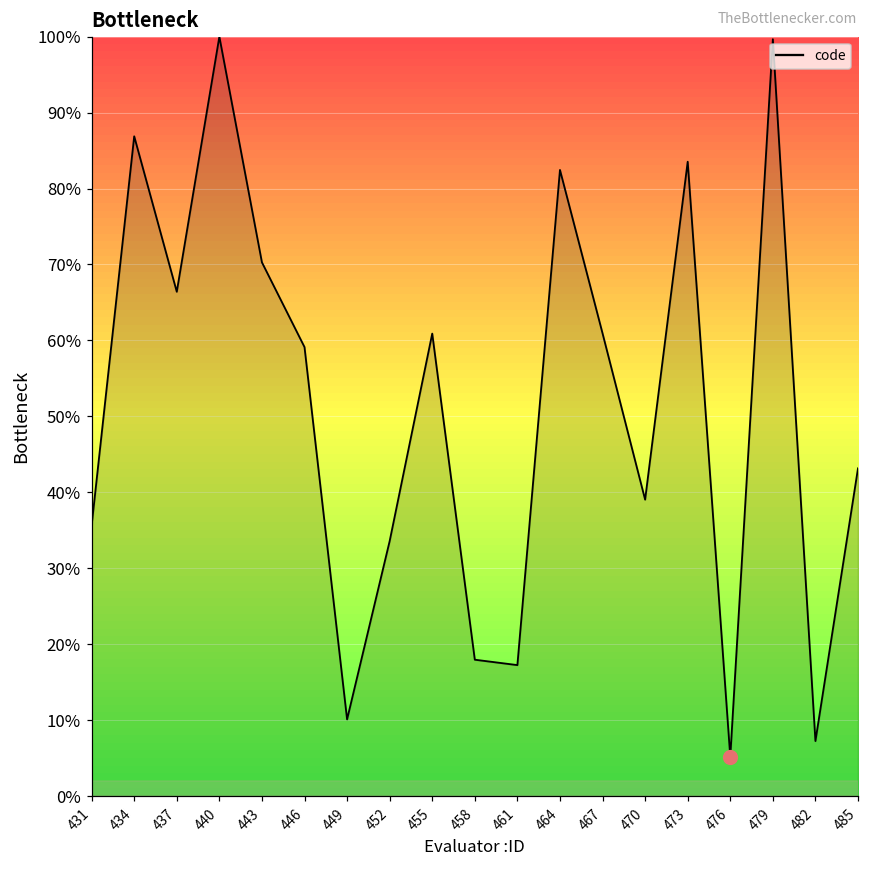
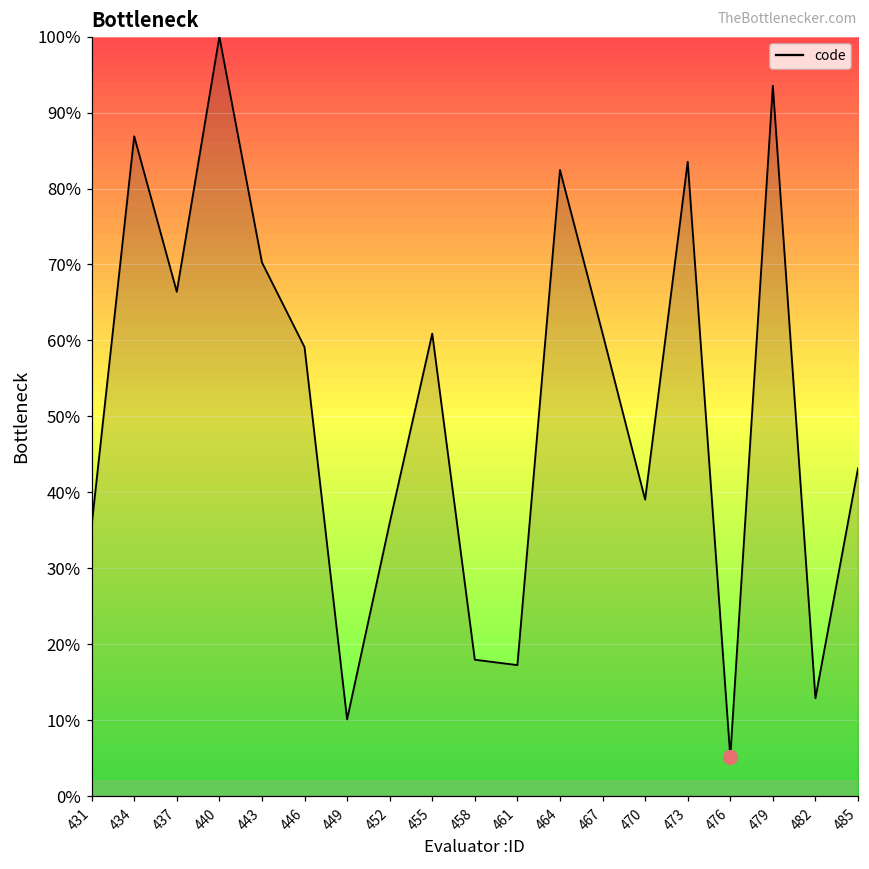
  {
    "code": {
      "431": "36%",
      "434": "87%",
      "437": "66%",
      "440": "100%",
      "443": "70%",
      "446": "59%",
      "449": "10%",
-     "452": "34%",
+     "452": "36%",
      "455": "61%",
      "458": "18%",
      "461": "17%",
      "464": "82%",
      "467": "61%",
      "470": "39%",
      "473": "84%",
-     "479": "100%",
-     "482": "7%",
+     "479": "94%",
+     "482": "13%",
      "485": "43%"
    }
  }
